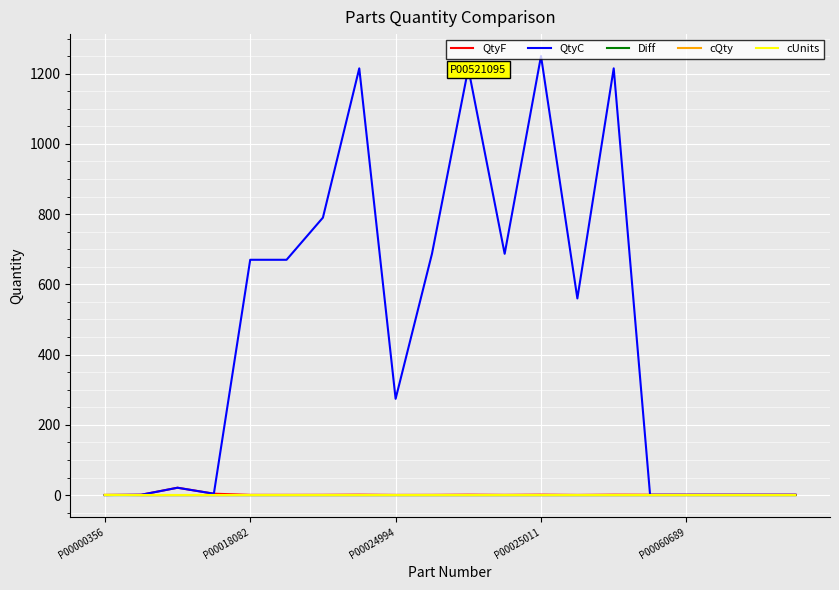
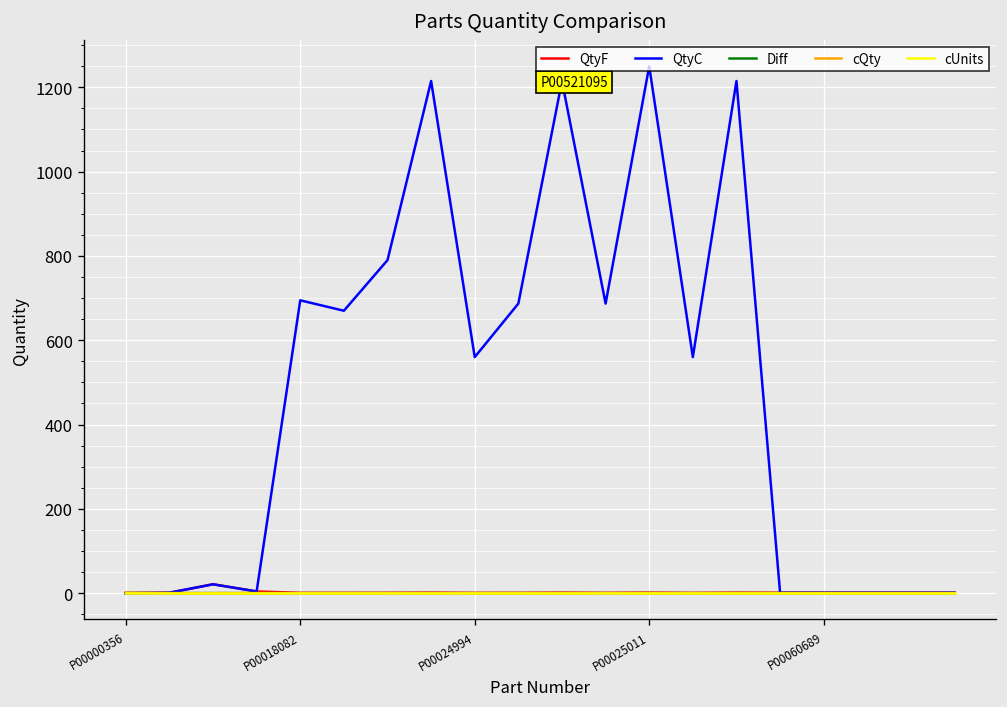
  {
    "QtyC": {
-     "P00018082": 670,
-     "P00024994": 270
+     "P00018082": 690,
+     "P00024994": 560
    }
  }
